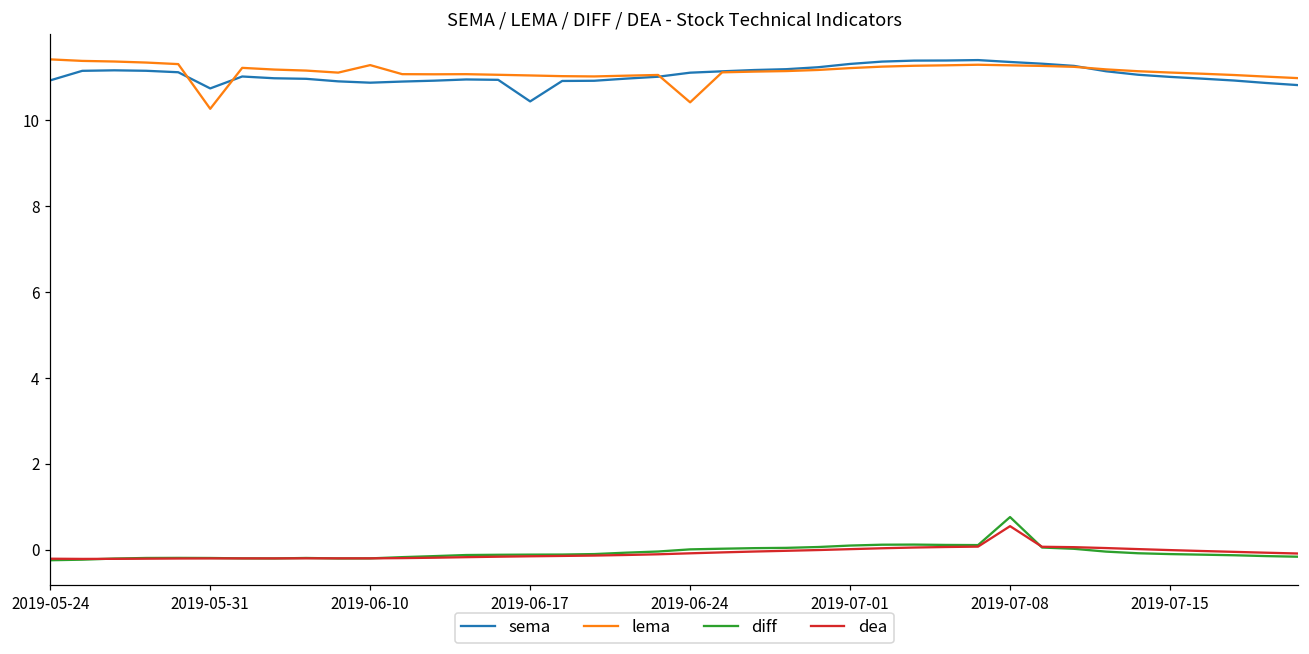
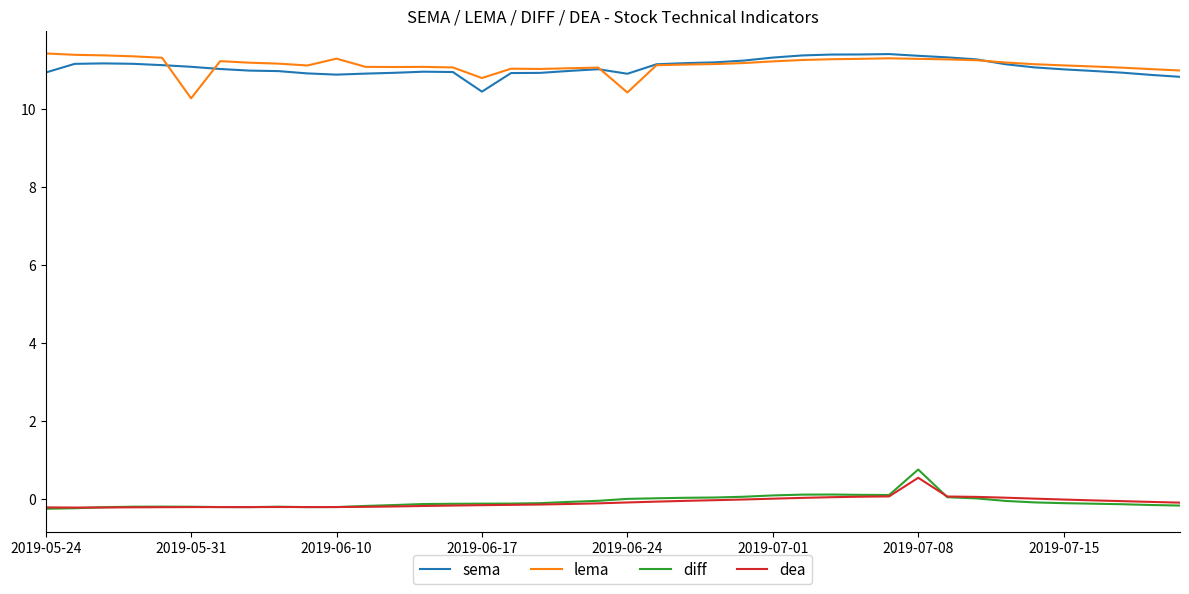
  {
    "sema": {
      "2019-05-24": 10.9,
-     "2019-05-31": 10.7,
+     "2019-05-31": 11.1,
      "2019-06-10": 10.9,
      "2019-06-17": 10.4,
-     "2019-06-24": 11.1,
+     "2019-06-24": 10.9,
      "2019-07-01": 11.3,
      "2019-07-08": 11.4,
      "2019-07-15": 11.0
    },
    "lema": {
      "2019-05-24": 11.4,
      "2019-05-31": 10.3,
      "2019-06-10": 11.3,
-     "2019-06-17": 11.0,
+     "2019-06-17": 10.8,
      "2019-06-24": 10.4,
      "2019-07-01": 11.2,
      "2019-07-08": 11.3,
      "2019-07-15": 11.1
    },
    "diff": {
      "2019-06-24": 0.0,
      "2019-07-01": 0.1,
      "2019-07-08": 0.8,
      "2019-07-15": -0.1
    },
    "dea": {
      "2019-06-24": -0.1,
      "2019-07-01": 0.0,
      "2019-07-08": 0.5,
      "2019-07-15": 0.0
    }
  }
